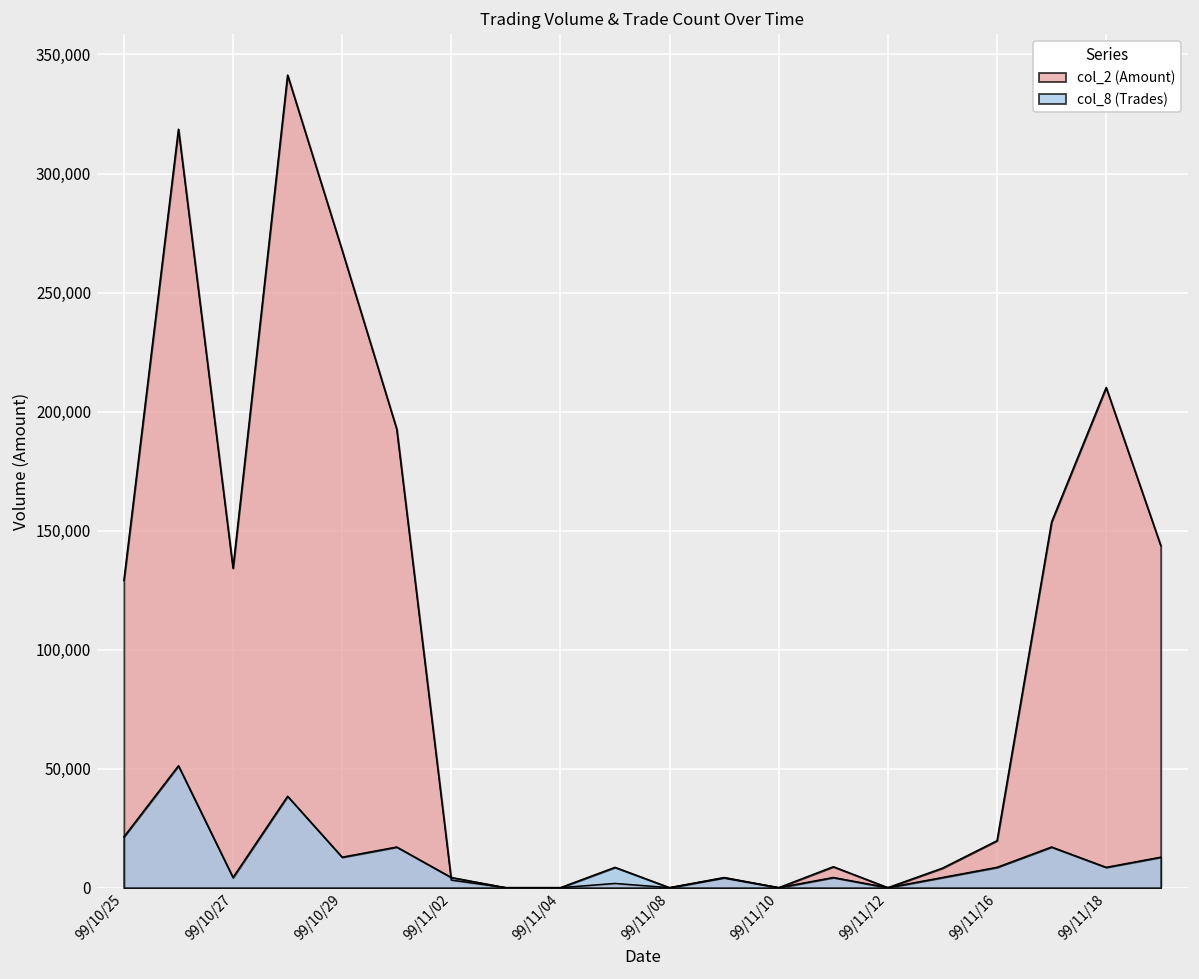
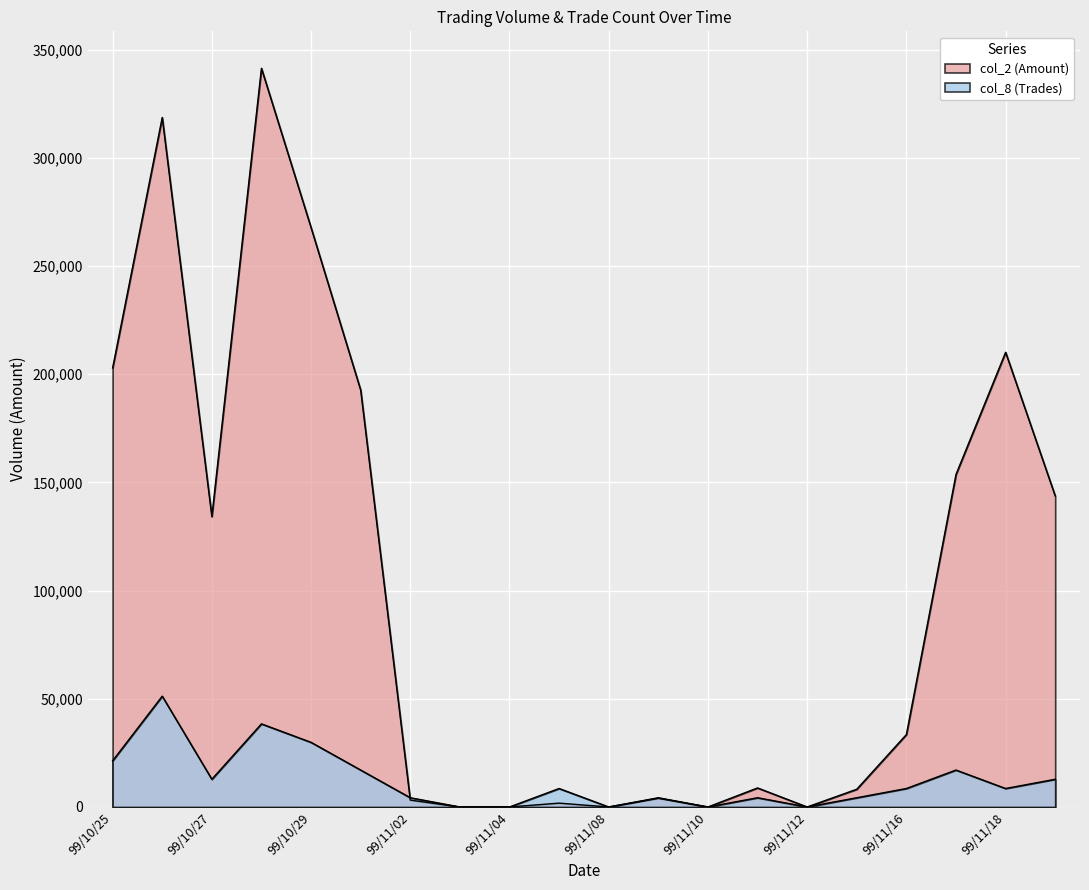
  {
    "col_2 (Amount)": {
-     "99/10/25": "129,000",
+     "99/10/25": "203,000",
      "99/10/27": "134,000",
      "99/10/29": "268,000",
-     "99/11/16": "20,000",
+     "99/11/16": "33,000",
      "99/11/18": "210,000"
    },
    "col_8 (Trades)": {
      "99/10/25": "21,000",
-     "99/10/27": "4,000",
-     "99/10/29": "13,000",
+     "99/10/27": "13,000",
+     "99/10/29": "30,000",
      "99/11/16": "9,000",
      "99/11/18": "9,000"
    }
  }
